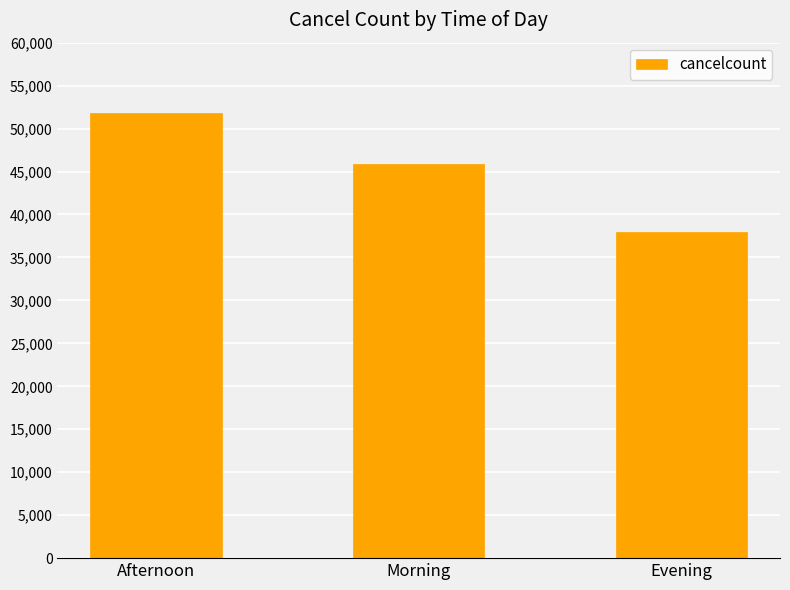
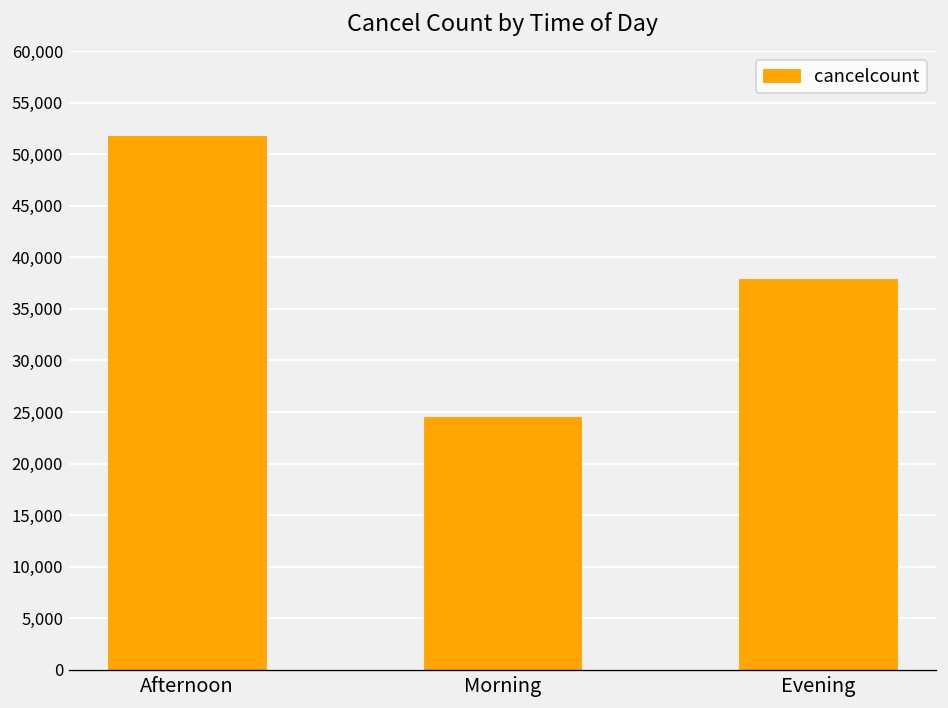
  {
    "Afternoon": "52,000",
-   "Morning": "46,000",
+   "Morning": "25,000",
    "Evening": "38,000"
  }
